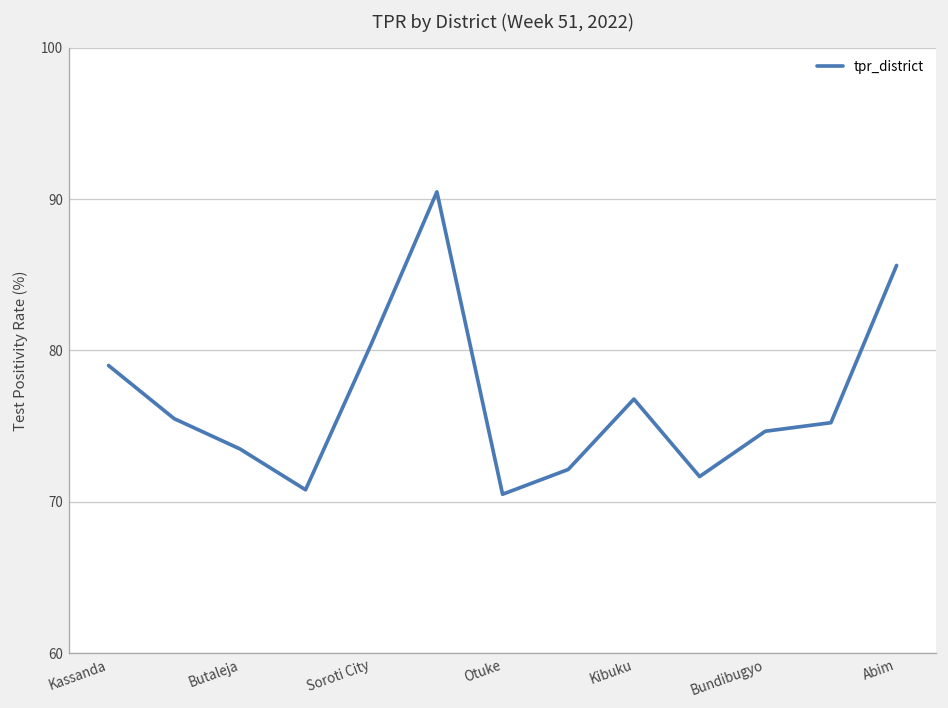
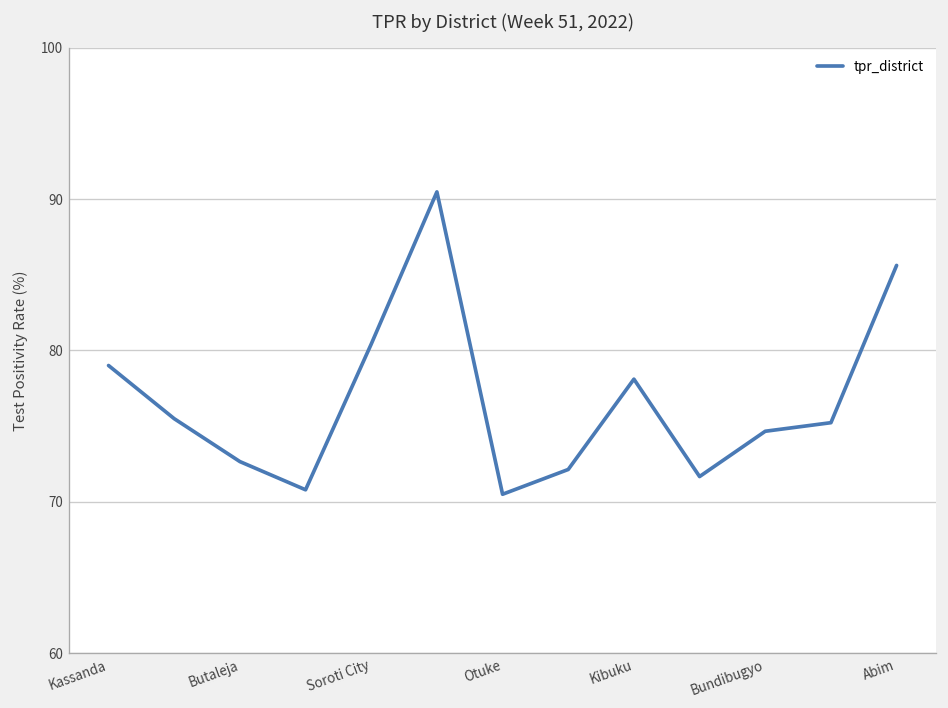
  {
    "Kassanda": 79.0,
-   "Butaleja": 73.5,
+   "Butaleja": 72.7,
    "Soroti City": 80.4,
    "Otuke": 70.5,
-   "Kibuku": 76.8,
+   "Kibuku": 78.1,
    "Bundibugyo": 74.7,
    "Abim": 85.6
  }
